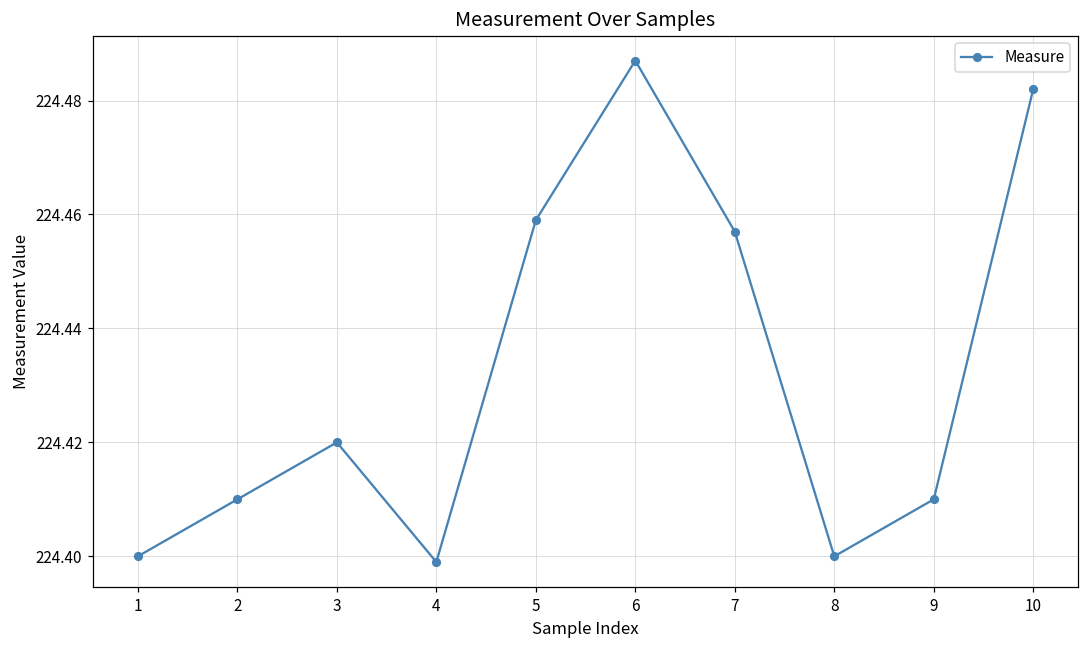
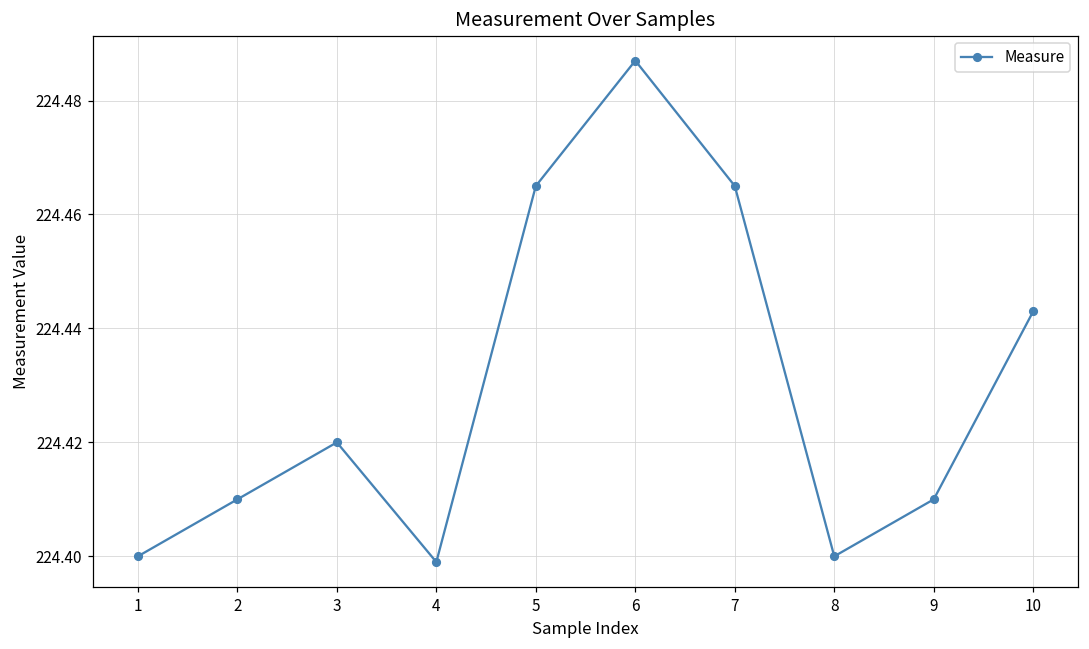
  {
    "1": 224.400,
    "2": 224.410,
    "3": 224.420,
    "4": 224.399,
-   "5": 224.459,
+   "5": 224.465,
    "6": 224.487,
-   "7": 224.457,
+   "7": 224.465,
    "8": 224.400,
    "9": 224.410,
-   "10": 224.482
+   "10": 224.443
  }
